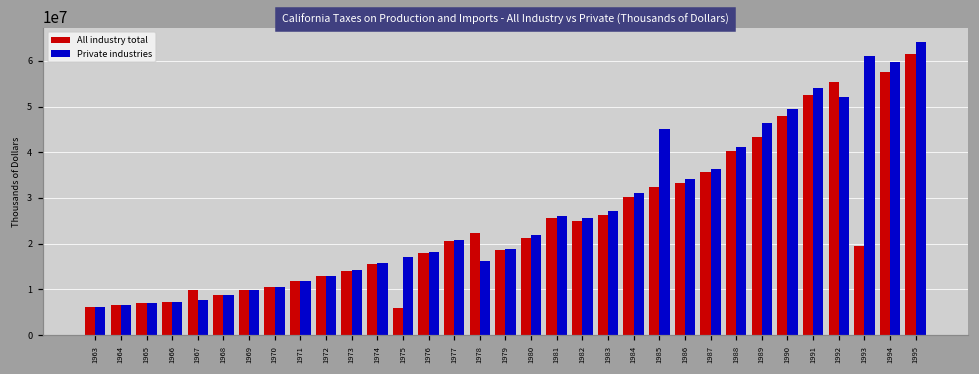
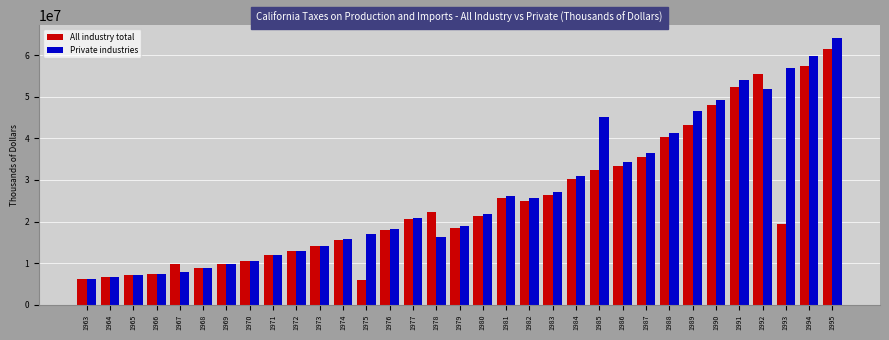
  {
    "All industry total": {
      "1963": 6000000,
      "1964": 7000000,
      "1965": 7000000,
      "1966": 7000000,
      "1967": 10000000,
      "1968": 9000000,
      "1969": 10000000,
      "1970": 11000000,
      "1971": 12000000,
      "1972": 13000000,
      "1973": 14000000,
      "1974": 16000000,
      "1975": 6000000,
      "1976": 18000000,
      "1977": 21000000,
      "1978": 22000000,
      "1979": 19000000,
      "1980": 21000000,
      "1981": 26000000,
      "1982": 25000000,
      "1983": 26000000,
      "1984": 30000000,
      "1985": 32000000,
      "1986": 33000000,
      "1987": 36000000,
      "1988": 40000000,
      "1989": 43000000,
      "1990": 48000000,
      "1991": 52000000,
      "1992": 55000000,
      "1993": 20000000,
      "1994": 57000000,
      "1995": 61000000
    },
    "Private industries": {
      "1963": 6000000,
      "1964": 7000000,
      "1965": 7000000,
      "1966": 7000000,
      "1967": 8000000,
      "1968": 9000000,
      "1969": 10000000,
      "1970": 11000000,
      "1971": 12000000,
      "1972": 13000000,
      "1973": 14000000,
      "1974": 16000000,
      "1975": 17000000,
      "1976": 18000000,
      "1977": 21000000,
      "1978": 16000000,
      "1979": 19000000,
      "1980": 22000000,
      "1981": 26000000,
      "1982": 26000000,
      "1983": 27000000,
      "1984": 31000000,
      "1985": 45000000,
      "1986": 34000000,
      "1987": 36000000,
      "1988": 41000000,
      "1989": 47000000,
      "1990": 49000000,
      "1991": 54000000,
      "1992": 52000000,
-     "1993": 61000000,
+     "1993": 57000000,
      "1994": 60000000,
      "1995": 64000000
    }
  }
